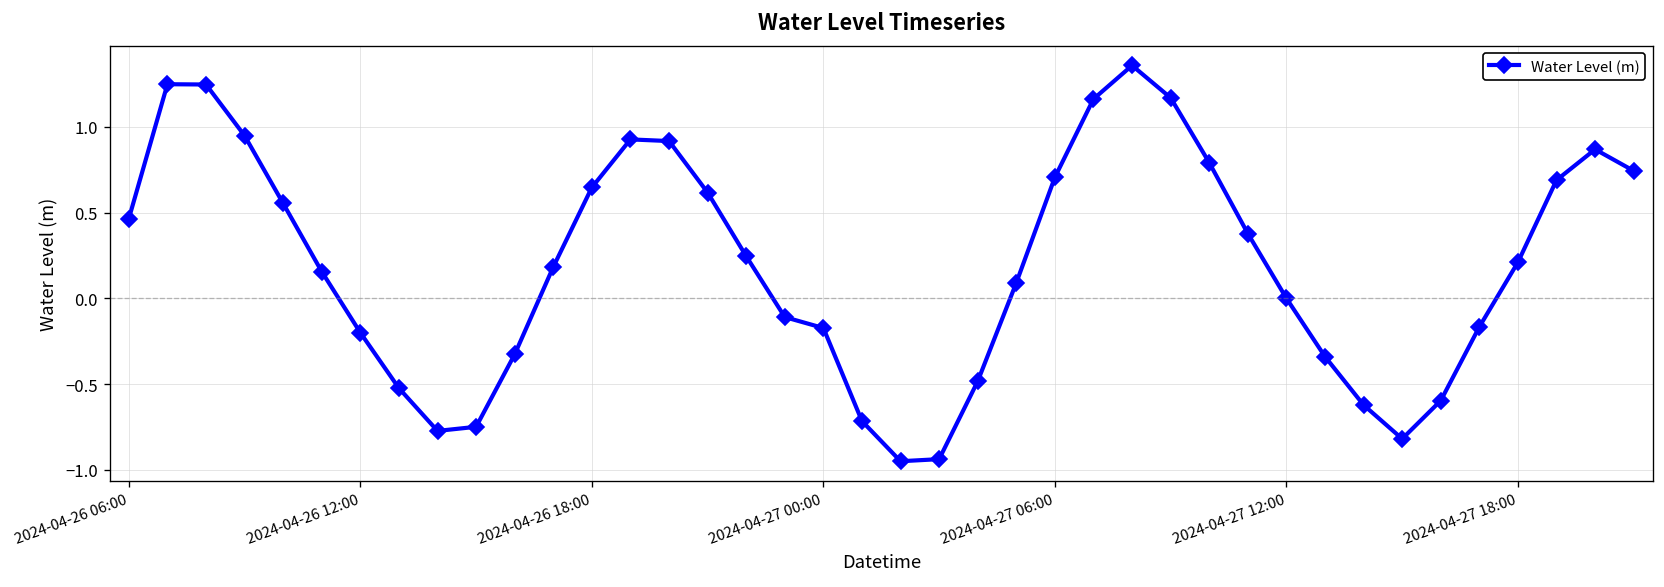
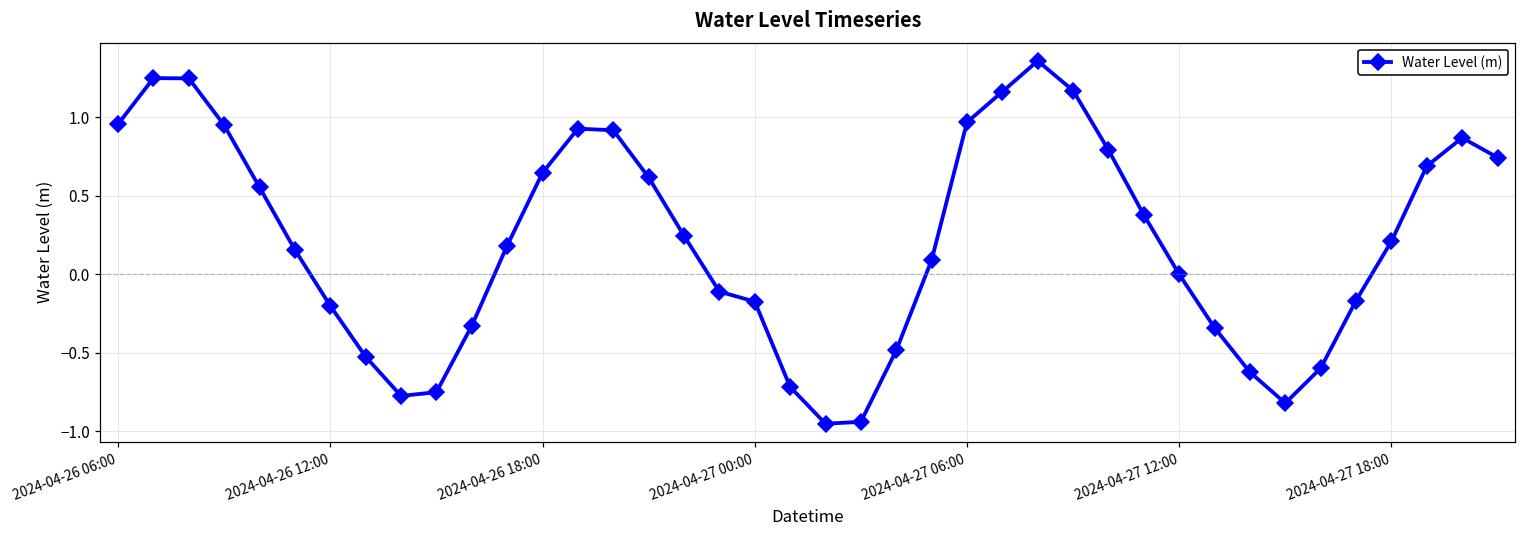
  {
-   "2024-04-26 06:00": 0.46,
+   "2024-04-26 06:00": 0.96,
    "2024-04-26 12:00": -0.20,
    "2024-04-26 18:00": 0.65,
    "2024-04-27 00:00": -0.17,
-   "2024-04-27 06:00": 0.71,
+   "2024-04-27 06:00": 0.97,
    "2024-04-27 12:00": 0.00,
    "2024-04-27 18:00": 0.21
  }
